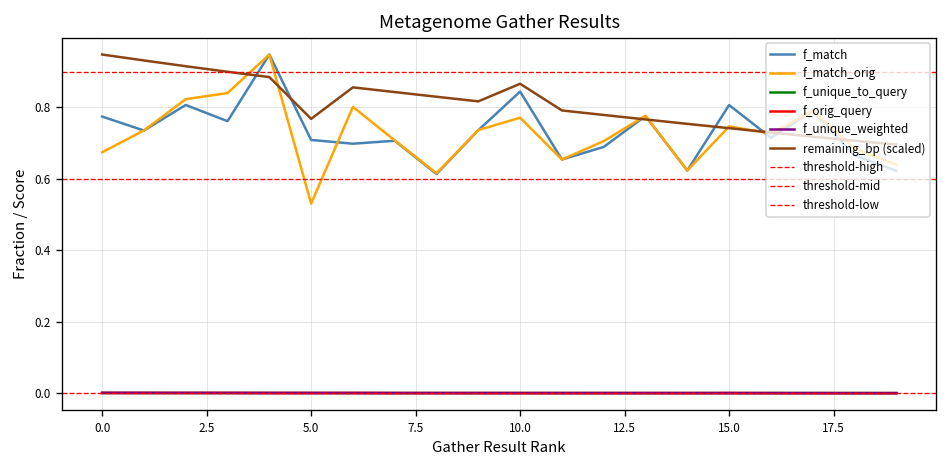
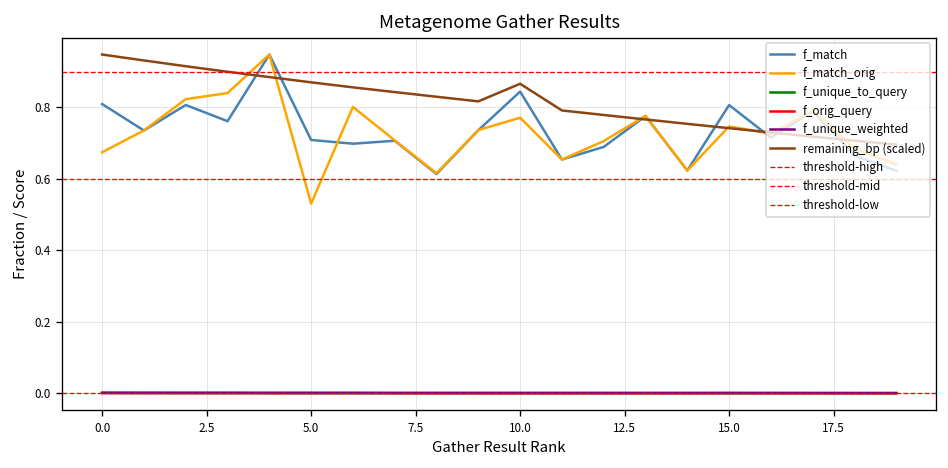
  {
    "f_match": {
-     "0.0": 0.77,
+     "0.0": 0.81,
      "5.0": 0.71,
      "10.0": 0.84,
      "15.0": 0.81
    },
    "f_match_orig": {
      "0.0": 0.67,
      "5.0": 0.53,
      "10.0": 0.77
    },
    "remaining_bp (scaled)": {
      "0.0": 0.95,
-     "5.0": 0.77,
+     "5.0": 0.87,
      "10.0": 0.87
    }
  }
